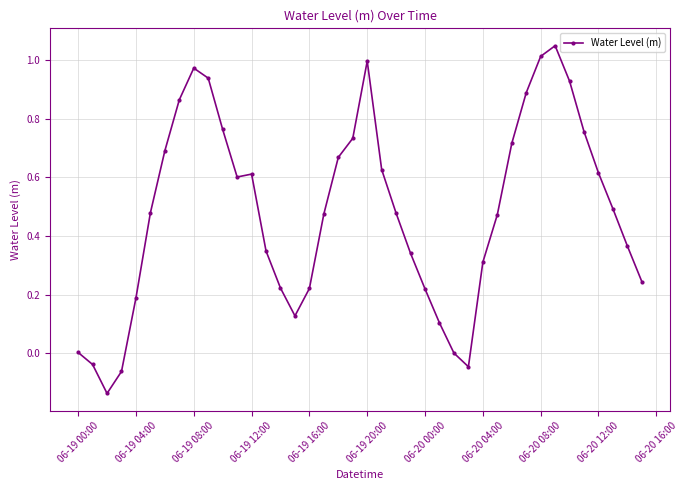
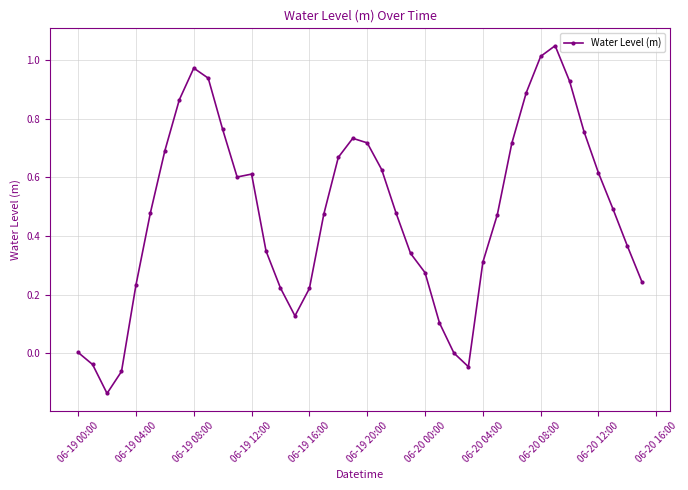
  {
    "06-19 00:00": 0.00,
-   "06-19 04:00": 0.19,
+   "06-19 04:00": 0.23,
    "06-19 08:00": 0.97,
    "06-19 12:00": 0.61,
    "06-19 16:00": 0.22,
-   "06-19 20:00": 1.00,
-   "06-20 00:00": 0.22,
+   "06-19 20:00": 0.72,
+   "06-20 00:00": 0.27,
    "06-20 04:00": 0.31,
    "06-20 08:00": 1.01,
    "06-20 12:00": 0.61
  }
